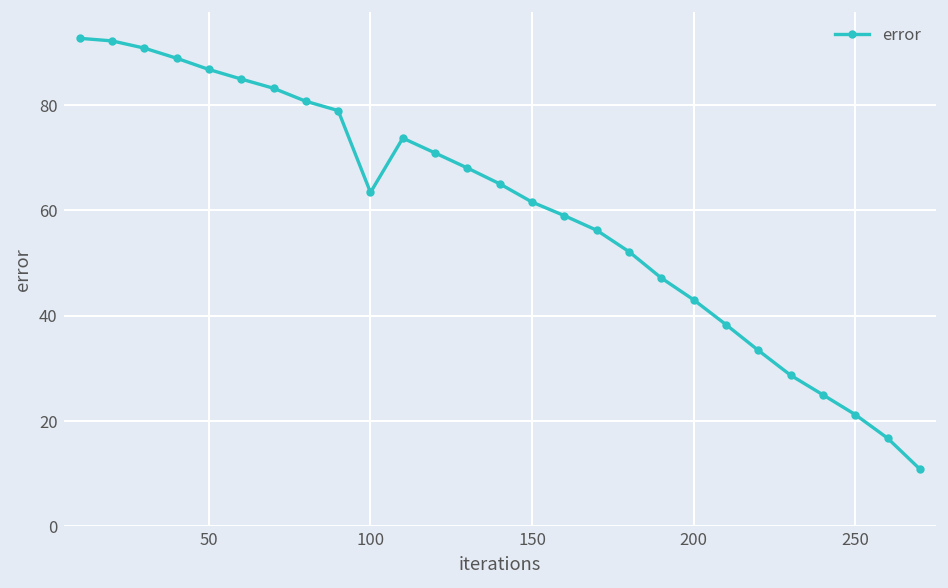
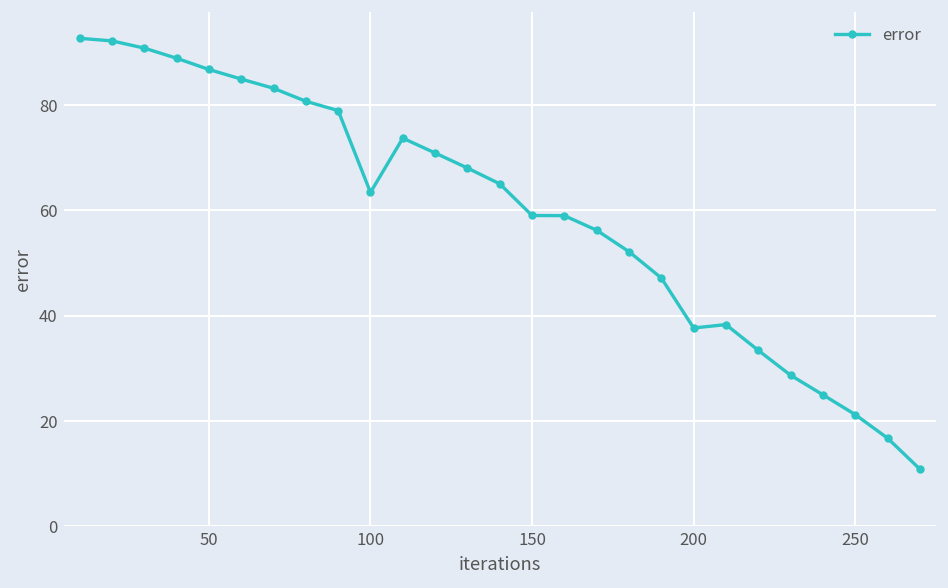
  {
    "50": 87,
    "100": 63,
-   "150": 62,
-   "200": 43,
+   "150": 59,
+   "200": 38,
    "250": 21
  }
